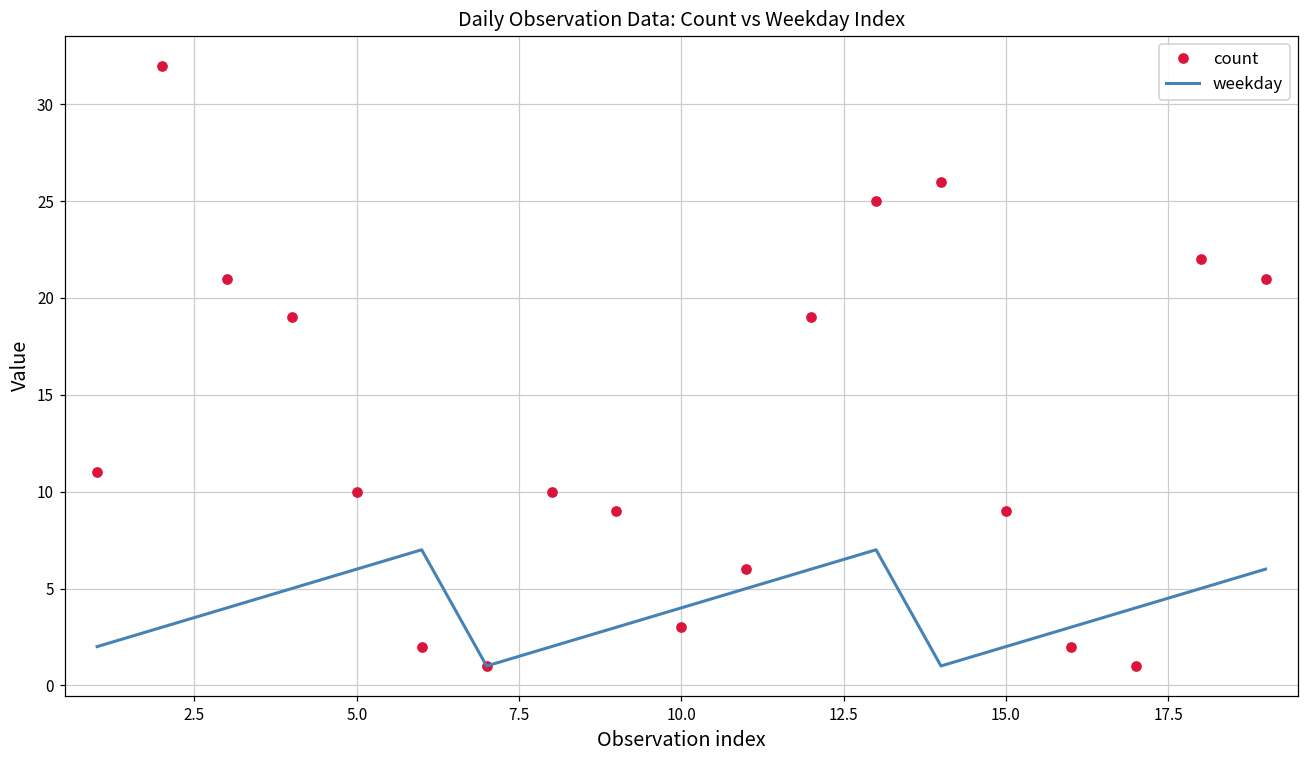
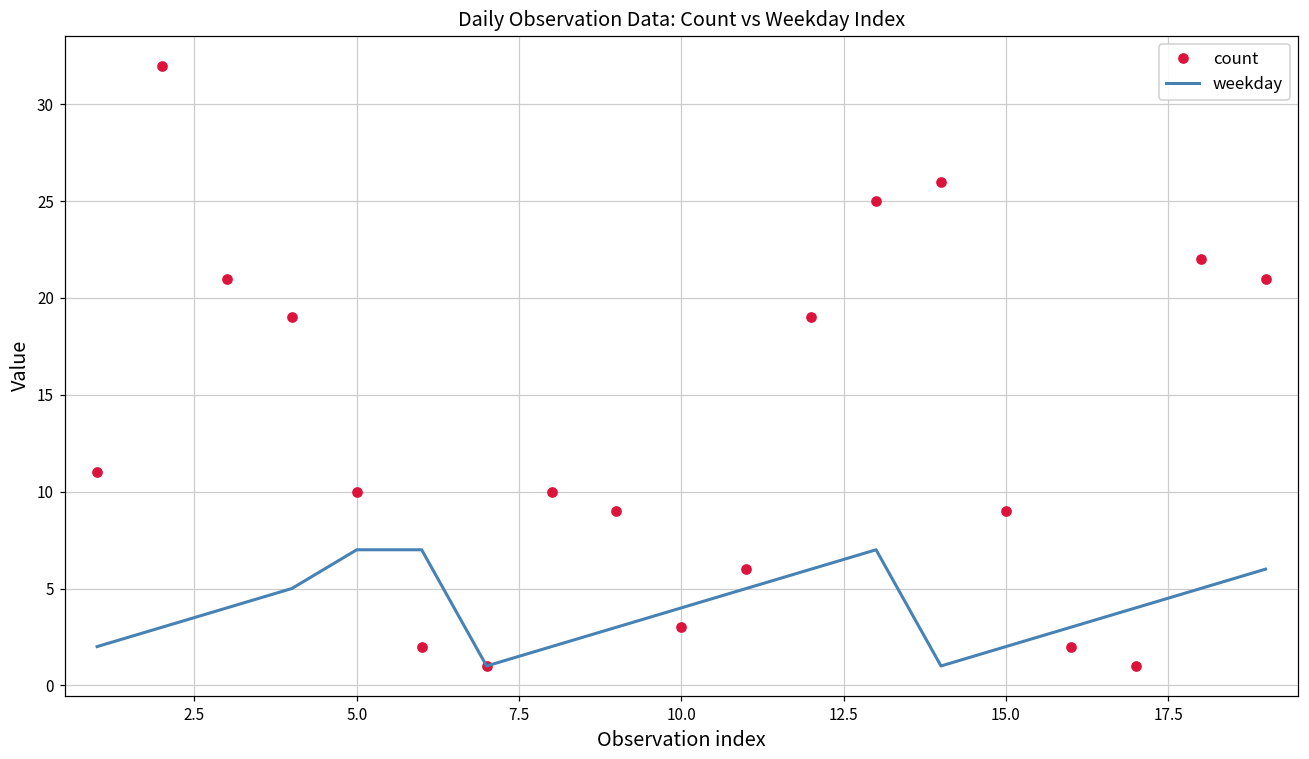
  {
    "count": {
      "5.0": 10,
      "10.0": 3,
      "15.0": 9
    },
    "weekday": {
-     "5.0": 6,
+     "5.0": 7,
      "10.0": 4,
      "15.0": 2
    }
  }
